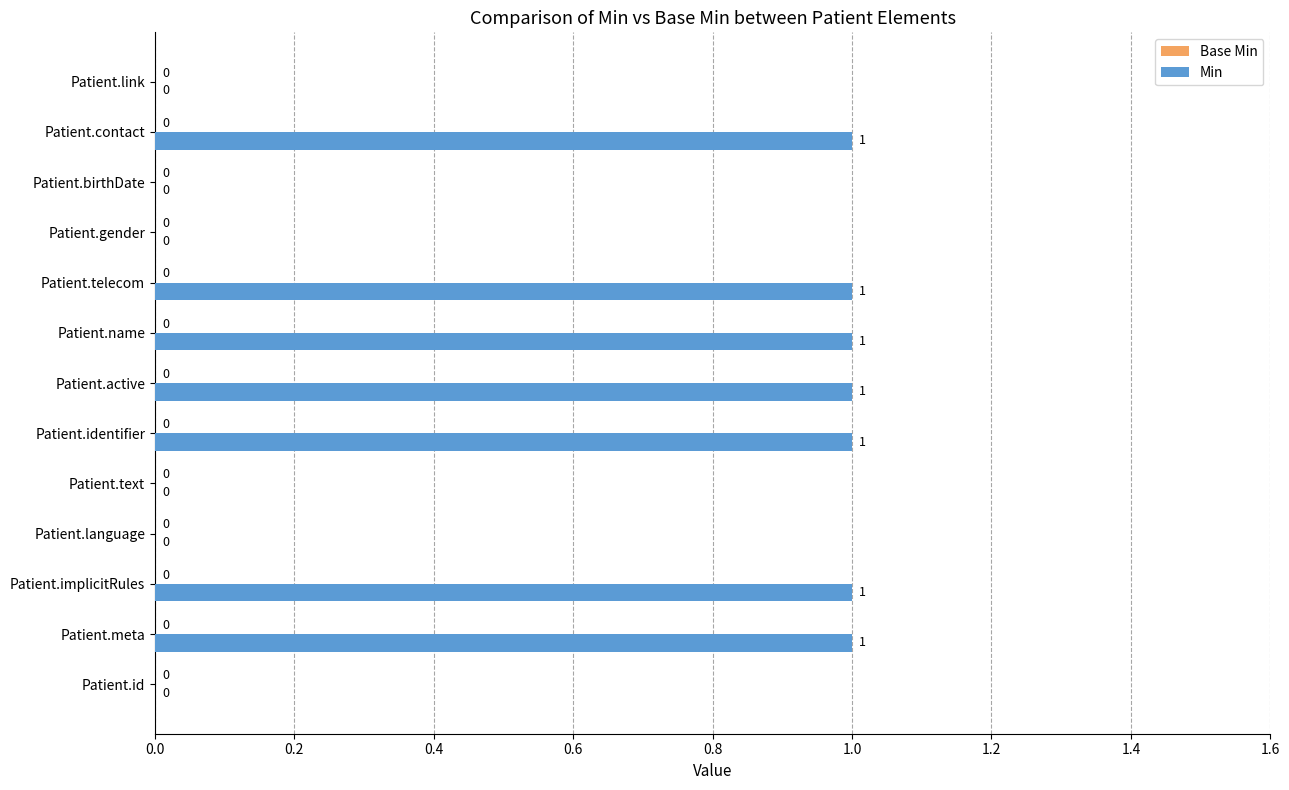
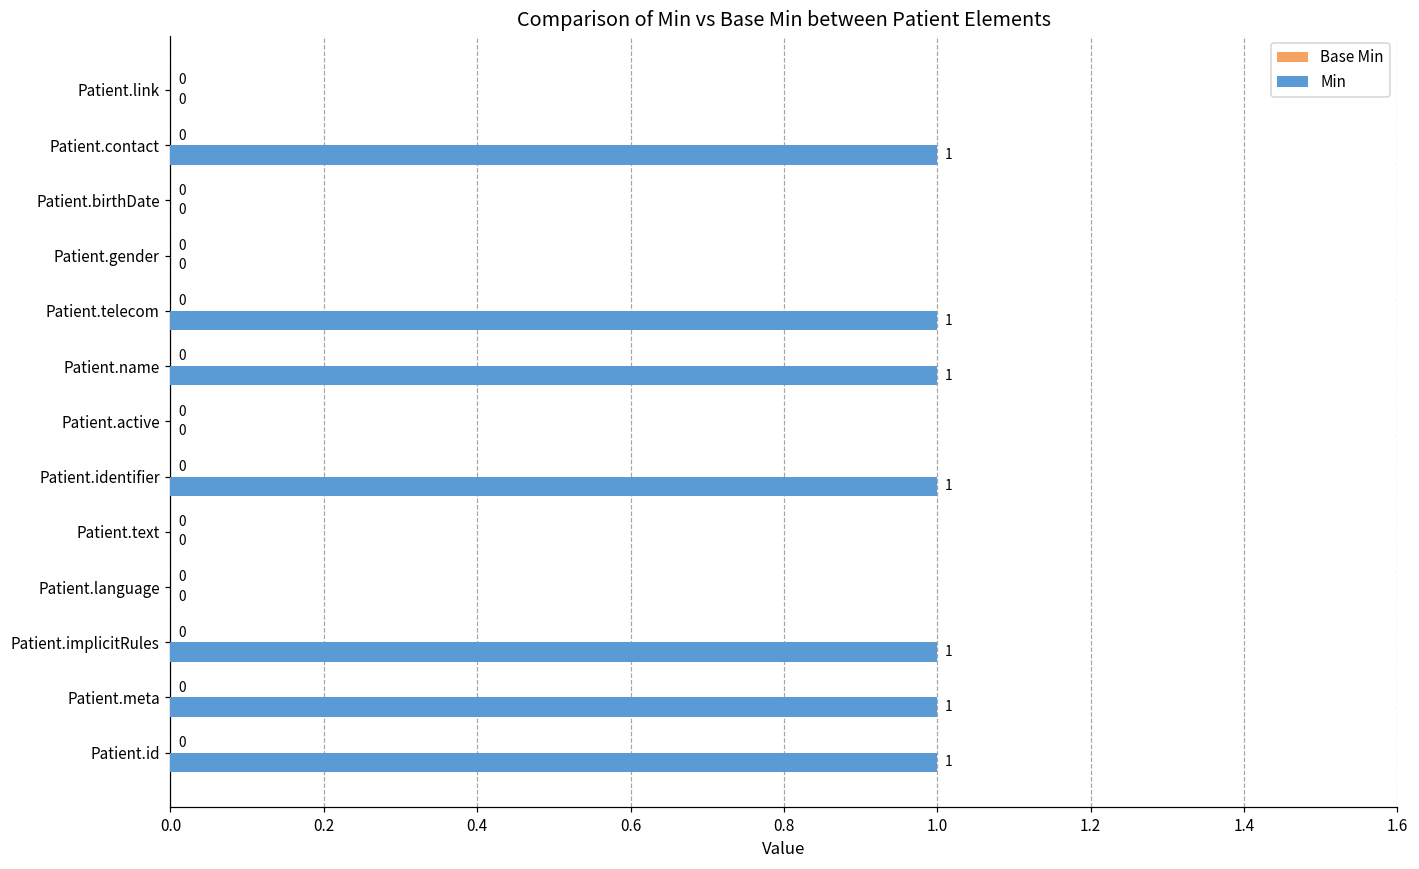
  {
    "Base Min": {
      "Patient.link": 0,
      "Patient.contact": 0,
      "Patient.birthDate": 0,
      "Patient.gender": 0,
      "Patient.telecom": 0,
      "Patient.name": 0,
      "Patient.active": 0,
      "Patient.identifier": 0,
      "Patient.text": 0,
      "Patient.language": 0,
      "Patient.implicitRules": 0,
      "Patient.meta": 0,
      "Patient.id": 0
    },
    "Min": {
      "Patient.link": 0,
      "Patient.contact": 1,
      "Patient.birthDate": 0,
      "Patient.gender": 0,
      "Patient.telecom": 1,
      "Patient.name": 1,
-     "Patient.active": 1,
+     "Patient.active": 0,
      "Patient.identifier": 1,
      "Patient.text": 0,
      "Patient.language": 0,
      "Patient.implicitRules": 1,
      "Patient.meta": 1,
-     "Patient.id": 0
+     "Patient.id": 1
    }
  }
